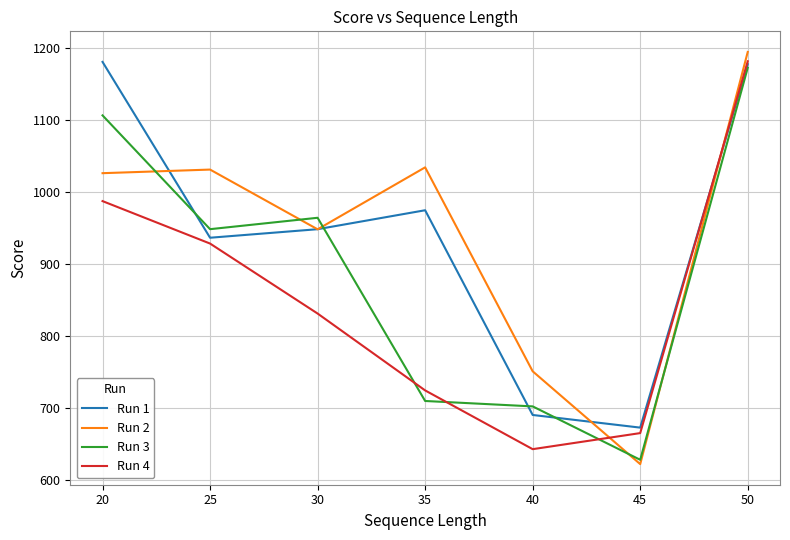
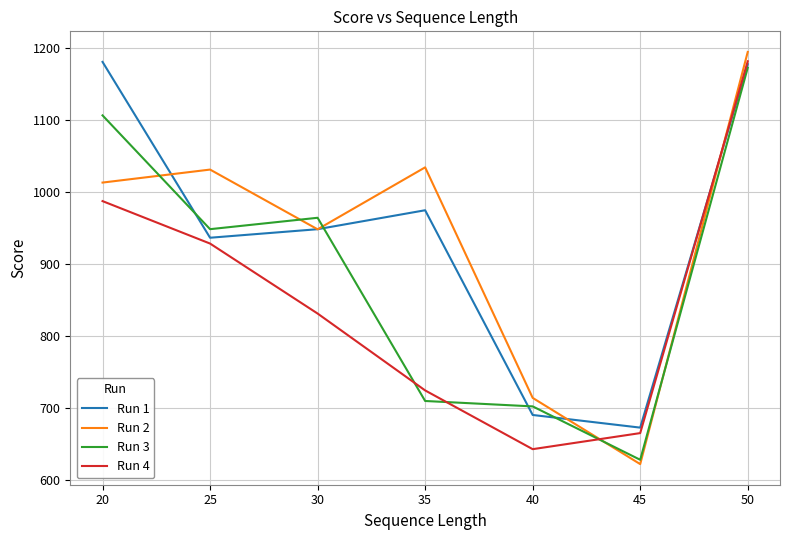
  {
    "Run 1": {
      "20": 1180,
      "25": 940,
      "35": 970,
      "40": 690,
      "45": 670,
      "50": 1180
    },
    "Run 2": {
-     "20": 1030,
+     "20": 1010,
      "25": 1030,
      "35": 1030,
-     "40": 750,
+     "40": 710,
      "45": 620,
      "50": 1190
    },
    "Run 3": {
      "20": 1110,
      "25": 950,
      "30": 960,
      "35": 710,
      "40": 700,
      "45": 630,
      "50": 1170
    },
    "Run 4": {
      "20": 990,
      "25": 930,
      "30": 830,
      "35": 720,
      "40": 640,
      "45": 670,
      "50": 1180
    }
  }
